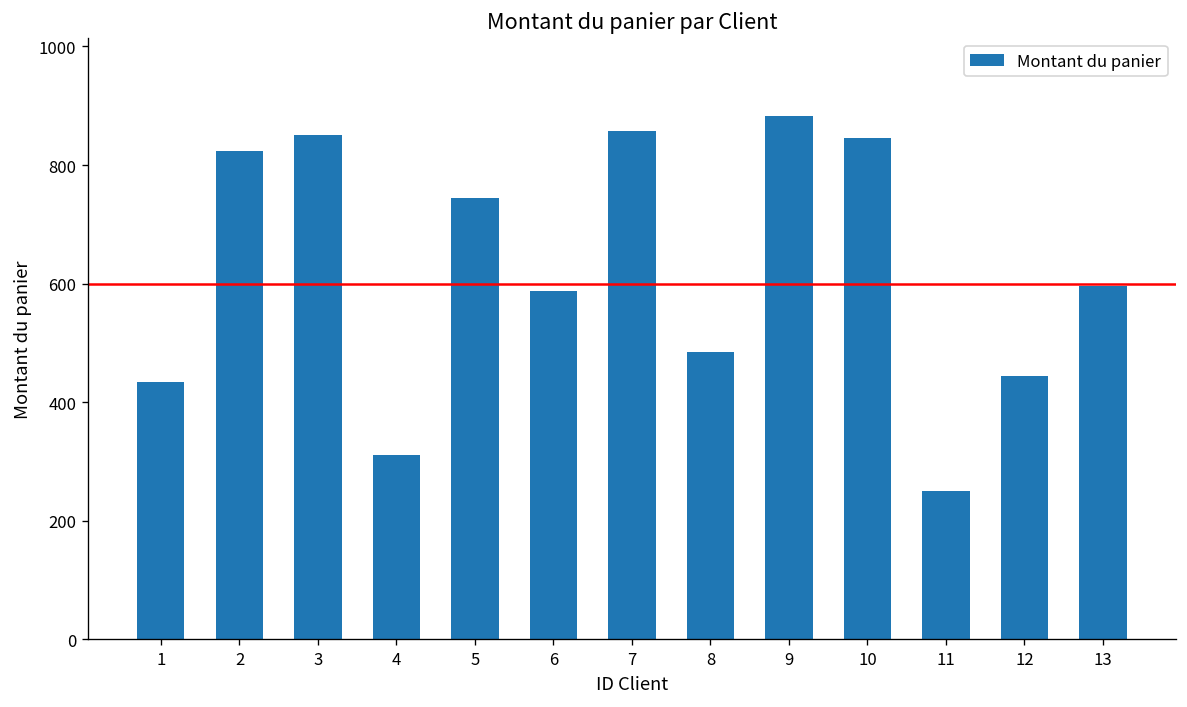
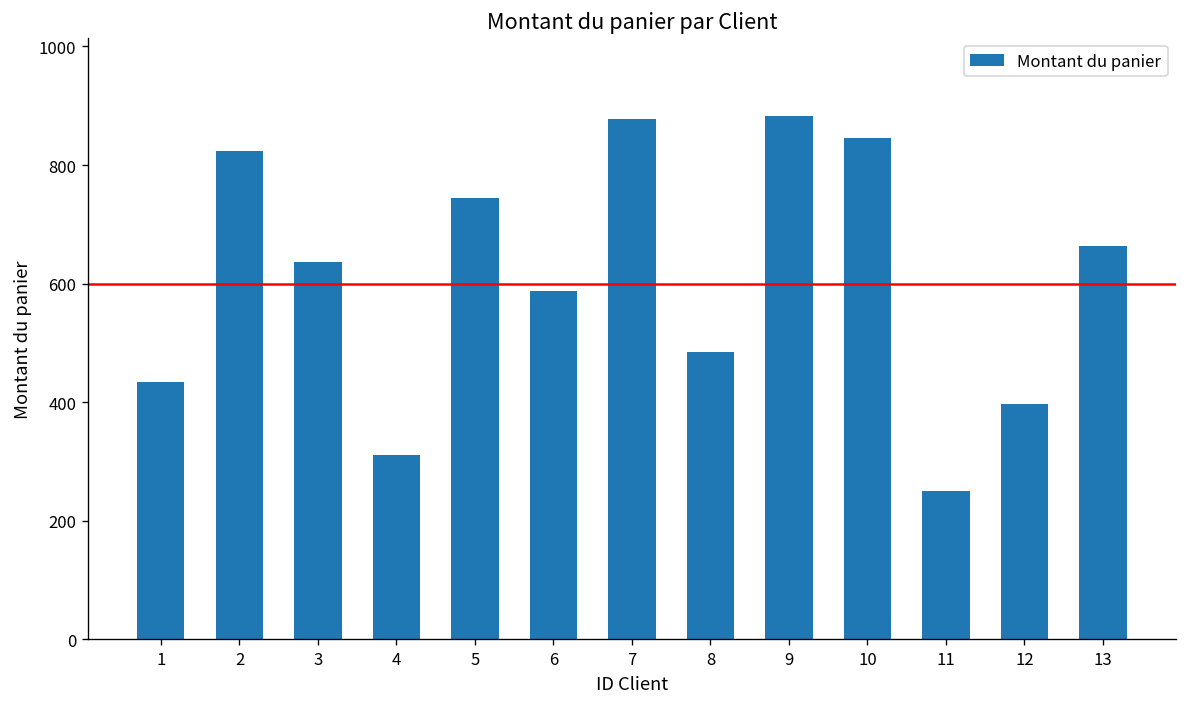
  {
    "1": 430,
    "2": 820,
-   "3": 850,
+   "3": 640,
    "4": 310,
    "5": 740,
    "6": 590,
-   "7": 860,
+   "7": 880,
    "8": 480,
    "9": 880,
    "10": 850,
    "11": 250,
-   "12": 440,
-   "13": 600
+   "12": 400,
+   "13": 660
  }
